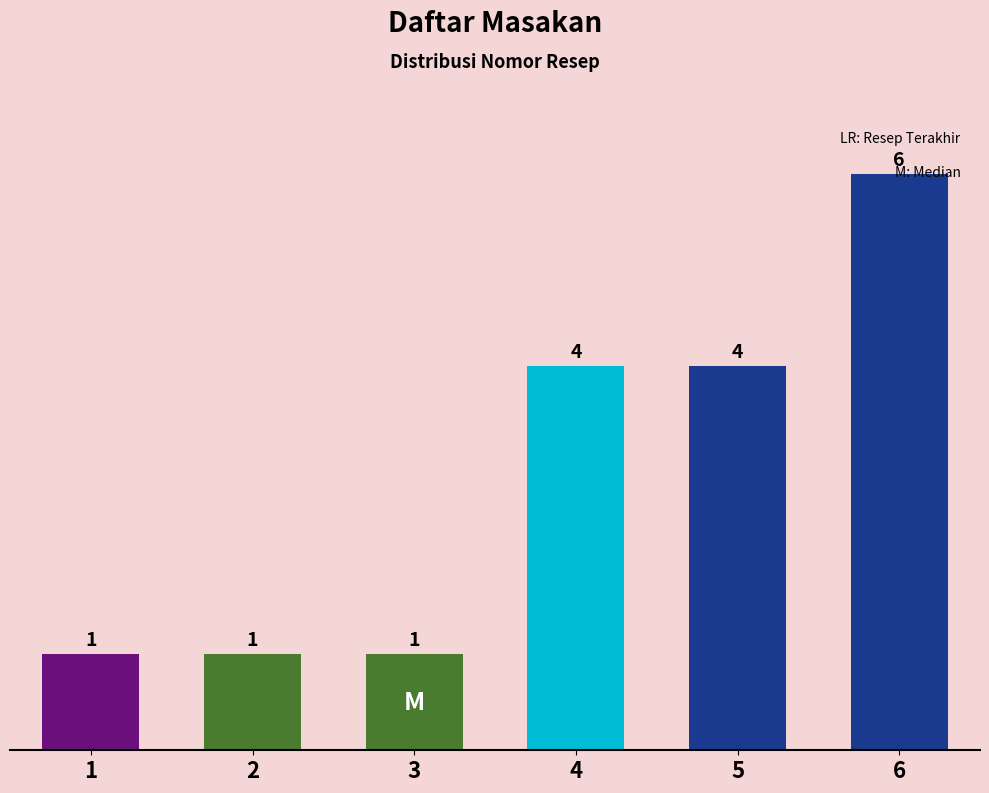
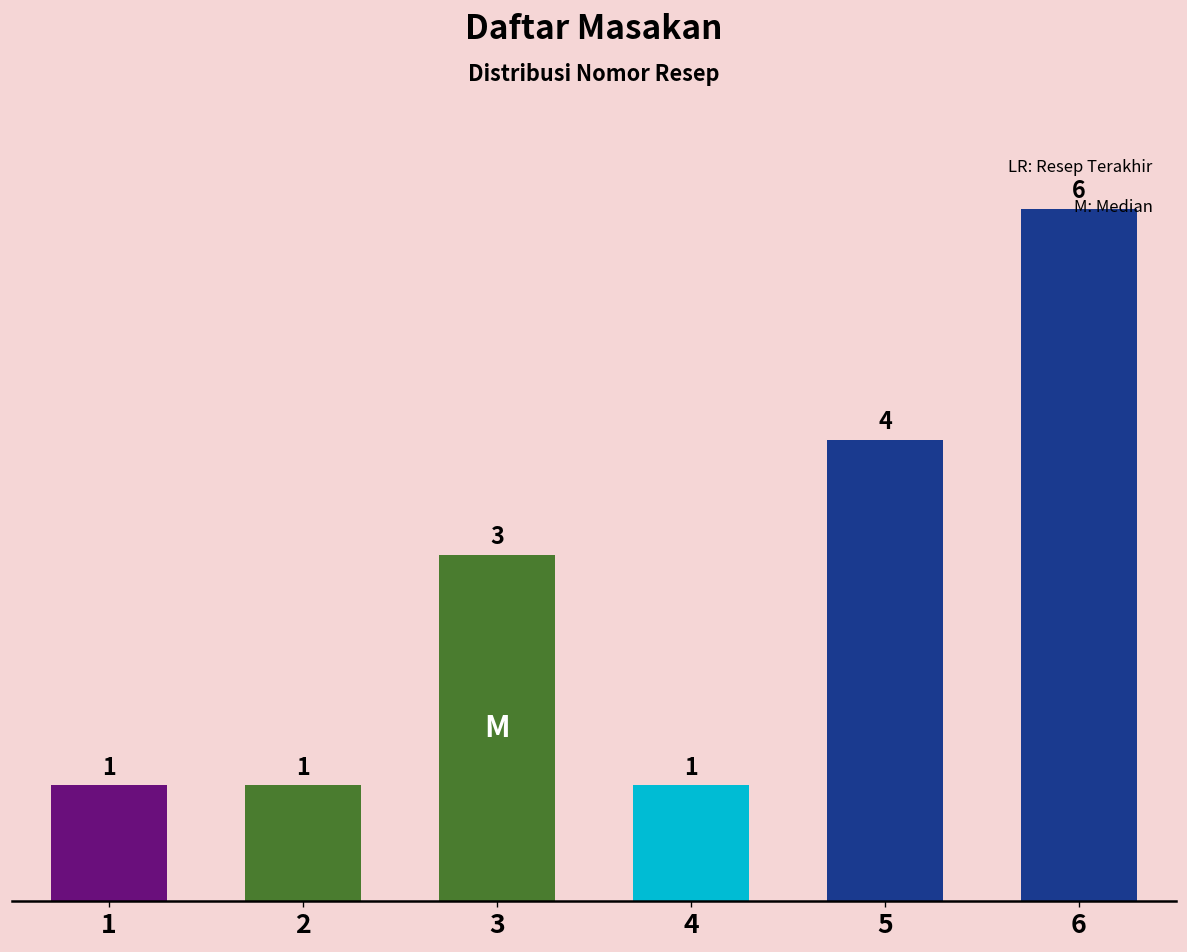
  {
    "1": 1,
    "2": 1,
-   "3": 1,
-   "4": 4,
+   "3": 3,
+   "4": 1,
    "5": 4
  }
